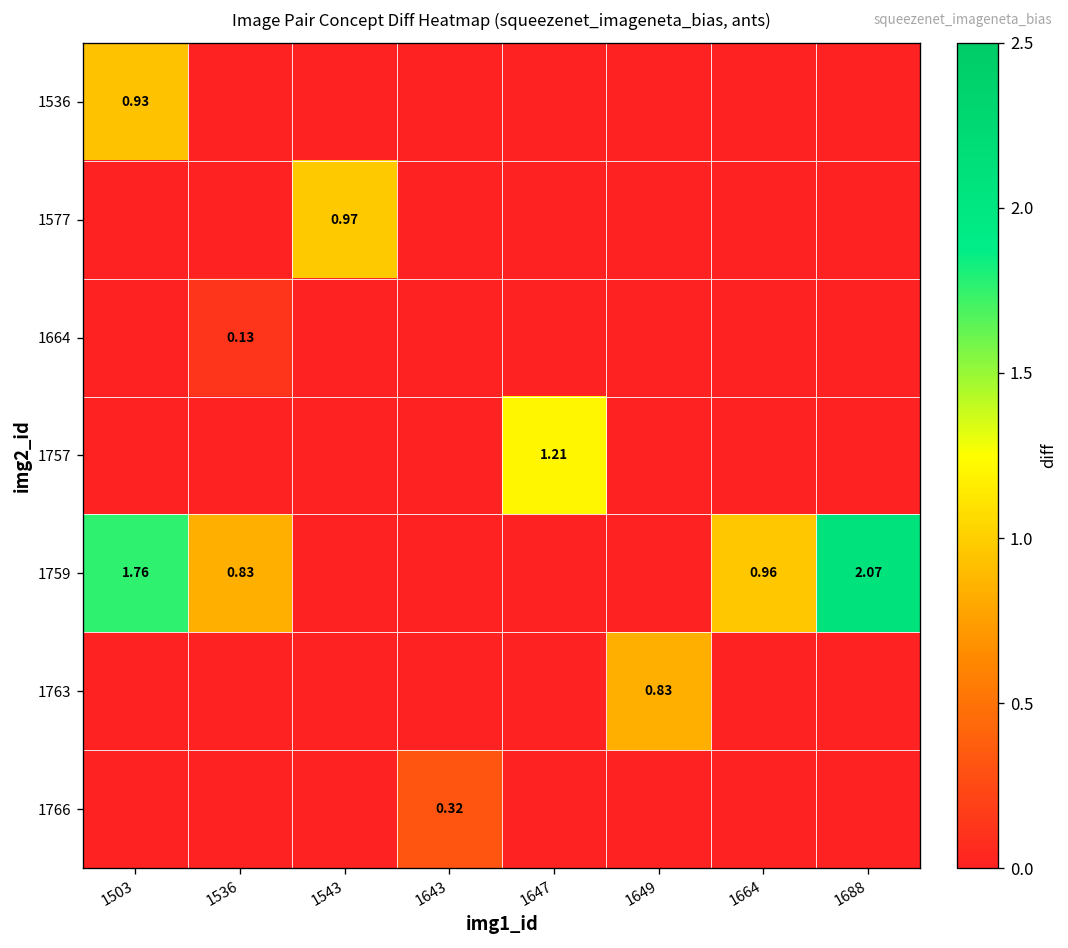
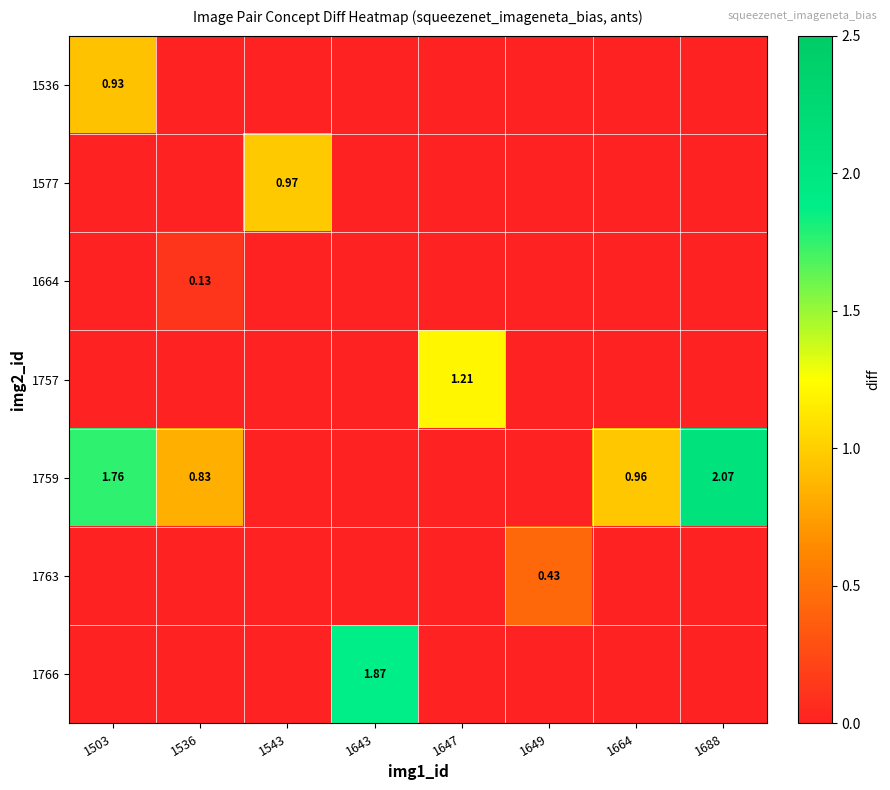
  {
    "1536": {
      "1503": 0.93
    },
    "1577": {
      "1543": 0.97
    },
    "1664": {
      "1536": 0.13
    },
    "1757": {
      "1647": 1.21
    },
    "1759": {
      "1503": 1.76,
      "1536": 0.83,
      "1664": 0.96,
      "1688": 2.07
    },
    "1763": {
-     "1649": 0.83
+     "1649": 0.43
    },
    "1766": {
-     "1643": 0.32
+     "1643": 1.87
    }
  }
